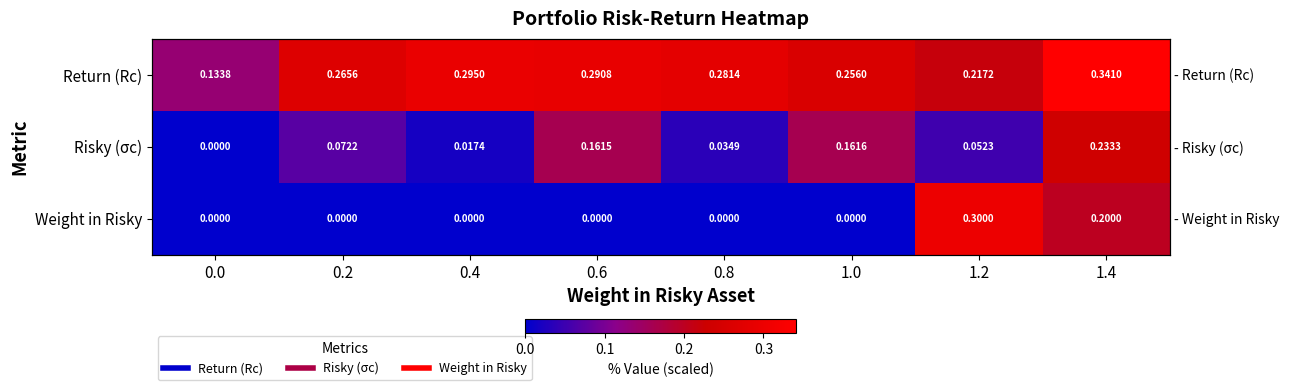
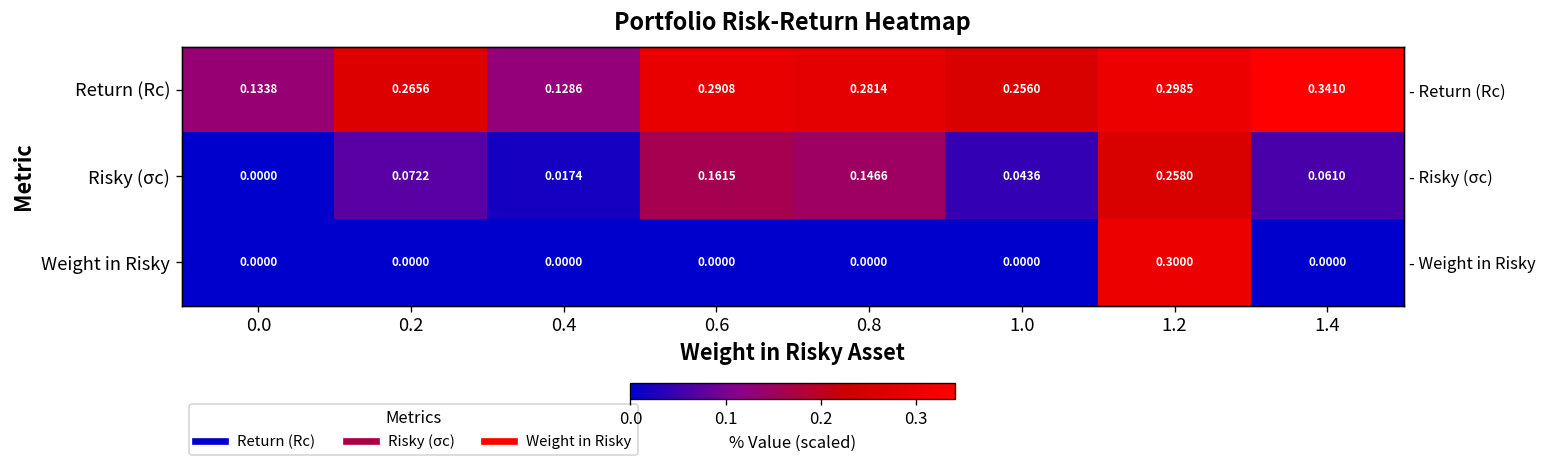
  {
    "Return (Rc)": {
      "0.0": 0.1338,
      "0.2": 0.2656,
-     "0.4": 0.2950,
+     "0.4": 0.1286,
      "0.6": 0.2908,
      "0.8": 0.2814,
      "1.0": 0.2560,
-     "1.2": 0.2172,
+     "1.2": 0.2985,
      "1.4": 0.3410
    },
    "Risky (σc)": {
      "0.0": 0.0000,
      "0.2": 0.0722,
      "0.4": 0.0174,
      "0.6": 0.1615,
-     "0.8": 0.0349,
-     "1.0": 0.1616,
-     "1.2": 0.0523,
-     "1.4": 0.2333
+     "0.8": 0.1466,
+     "1.0": 0.0436,
+     "1.2": 0.2580,
+     "1.4": 0.0610
    },
    "Weight in Risky": {
      "0.0": 0.0000,
      "0.2": 0.0000,
      "0.4": 0.0000,
      "0.6": 0.0000,
      "0.8": 0.0000,
      "1.0": 0.0000,
      "1.2": 0.3000,
-     "1.4": 0.2000
+     "1.4": 0.0000
    }
  }
